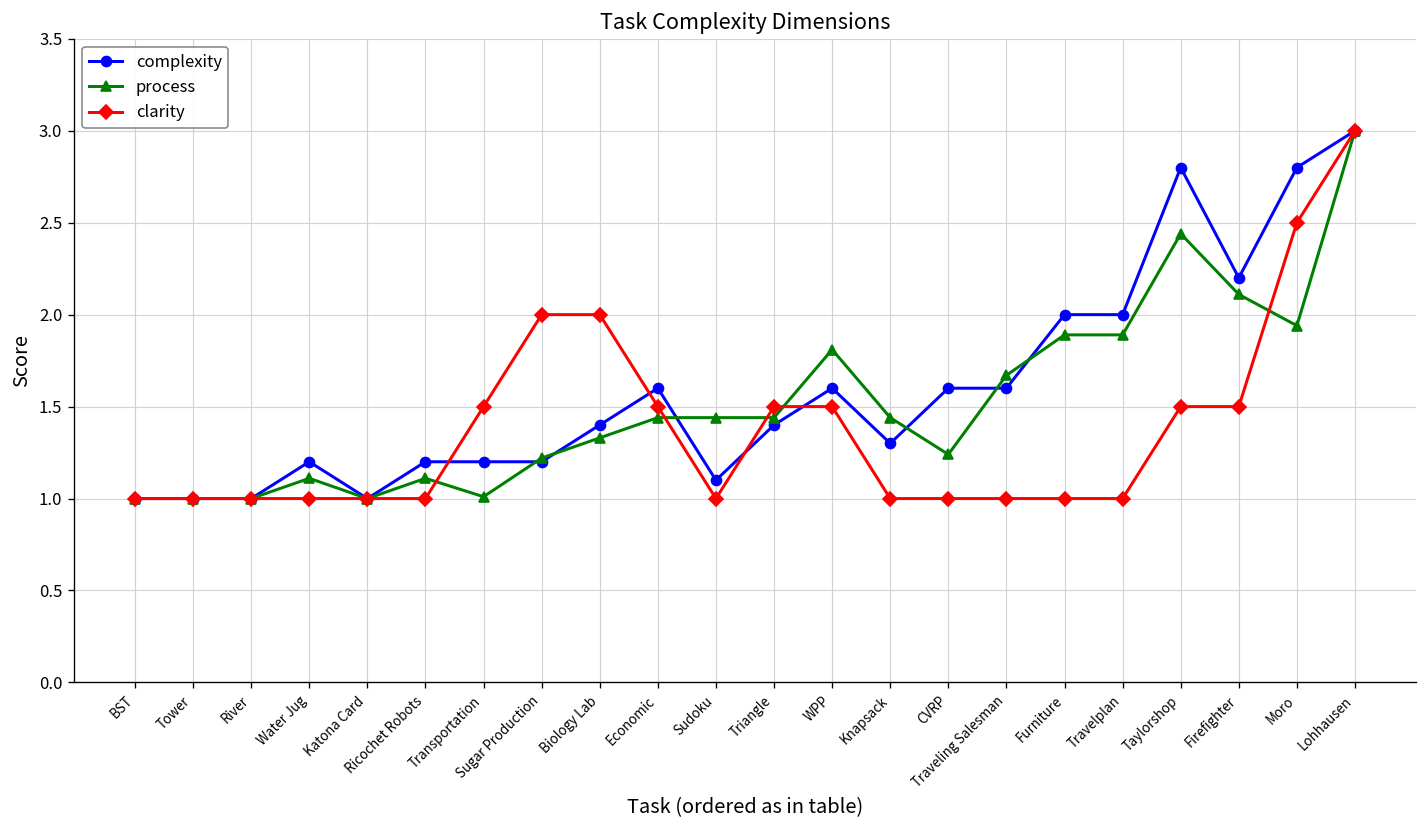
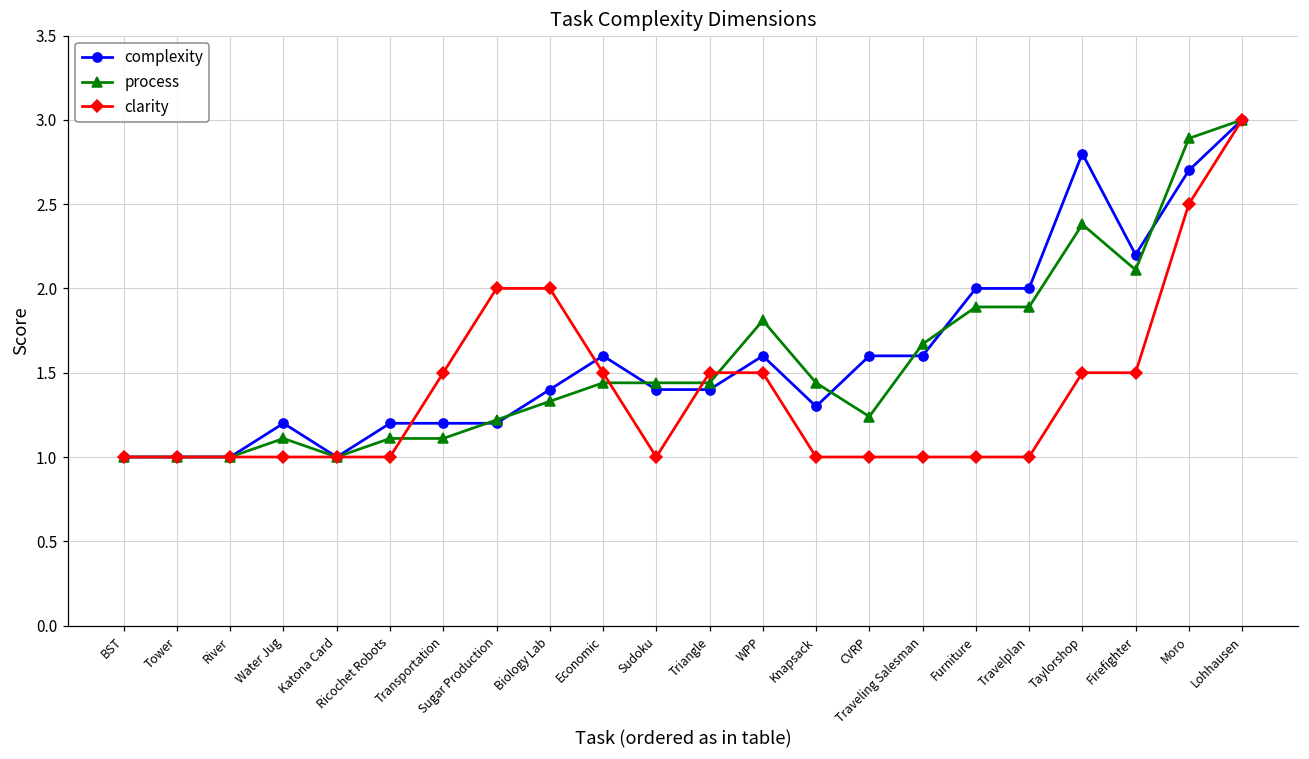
  {
    "complexity": {
      "Water Jug": 1.2,
      "Ricochet Robots": 1.2,
      "Transportation": 1.2,
      "Sugar Production": 1.2,
      "Biology Lab": 1.4,
      "Economic": 1.6,
-     "Sudoku": 1.1,
+     "Sudoku": 1.4,
      "Triangle": 1.4,
      "WPP": 1.6,
      "Knapsack": 1.3,
      "CVRP": 1.6,
      "Traveling Salesman": 1.6,
      "Furniture": 2.0,
      "Travelplan": 2.0,
      "Taylorshop": 2.8,
      "Firefighter": 2.2,
-     "Moro": 2.8
+     "Moro": 2.7
    },
    "process": {
      "Water Jug": 1.11,
      "Ricochet Robots": 1.11,
-     "Transportation": 1.01,
+     "Transportation": 1.11,
      "Sugar Production": 1.22,
      "Biology Lab": 1.33,
      "Economic": 1.44,
      "Sudoku": 1.44,
      "Triangle": 1.44,
      "WPP": 1.81,
      "Knapsack": 1.44,
      "CVRP": 1.24,
      "Traveling Salesman": 1.67,
      "Furniture": 1.89,
      "Travelplan": 1.89,
-     "Taylorshop": 2.44,
+     "Taylorshop": 2.38,
      "Firefighter": 2.11,
-     "Moro": 1.94
+     "Moro": 2.89
    },
    "clarity": {
      "Water Jug": 1.00,
      "Ricochet Robots": 1.00,
      "Transportation": 1.50,
      "Sugar Production": 2.00,
      "Biology Lab": 2.00,
      "Economic": 1.50,
      "Sudoku": 1.00,
      "Triangle": 1.50,
      "WPP": 1.50,
      "Knapsack": 1.00,
      "CVRP": 1.00,
      "Traveling Salesman": 1.00,
      "Furniture": 1.00,
      "Travelplan": 1.00,
      "Taylorshop": 1.50,
      "Firefighter": 1.50,
      "Moro": 2.50
    }
  }
